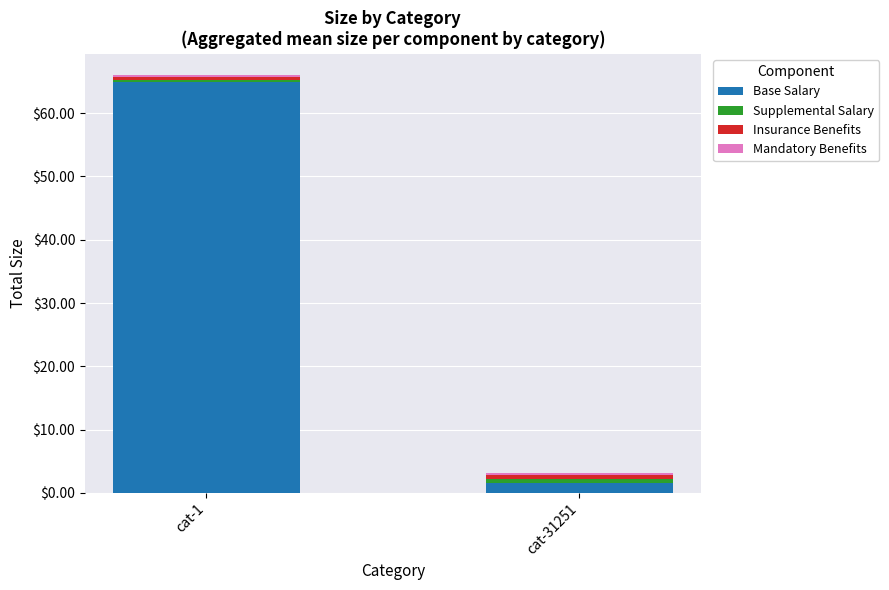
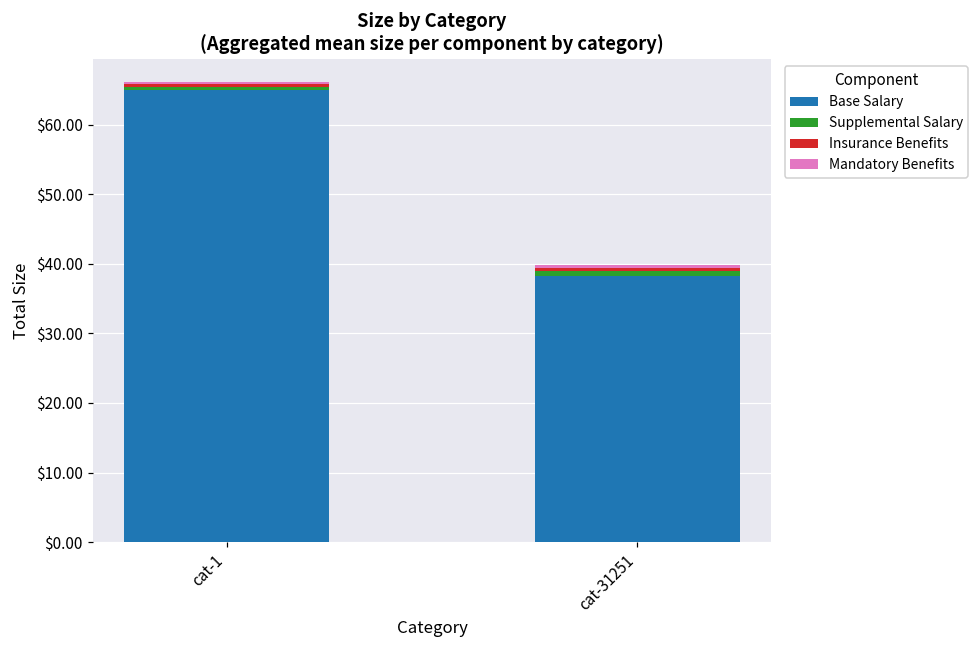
  {
    "Base Salary": {
      "cat-1": "$65",
-     "cat-31251": "$2"
+     "cat-31251": "$38"
    },
    "Supplemental Salary": {
      "cat-31251": "$1"
    },
    "Insurance Benefits": {
      "cat-1": "$0",
      "cat-31251": "$1"
    }
  }
